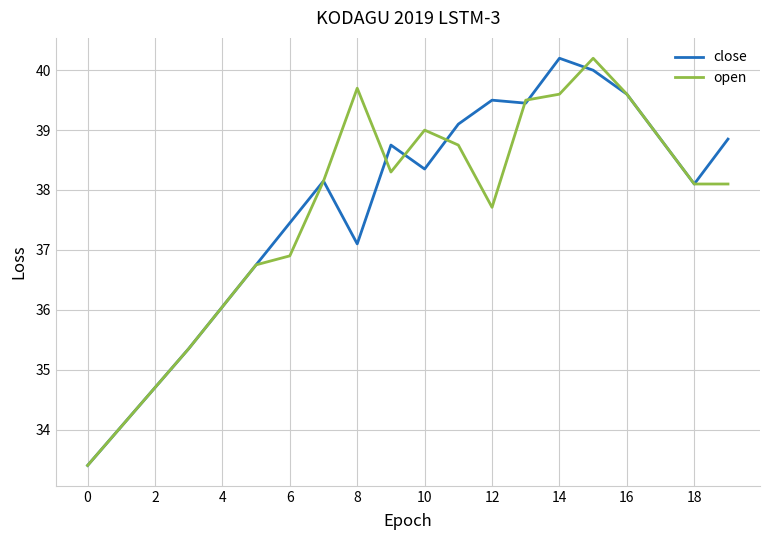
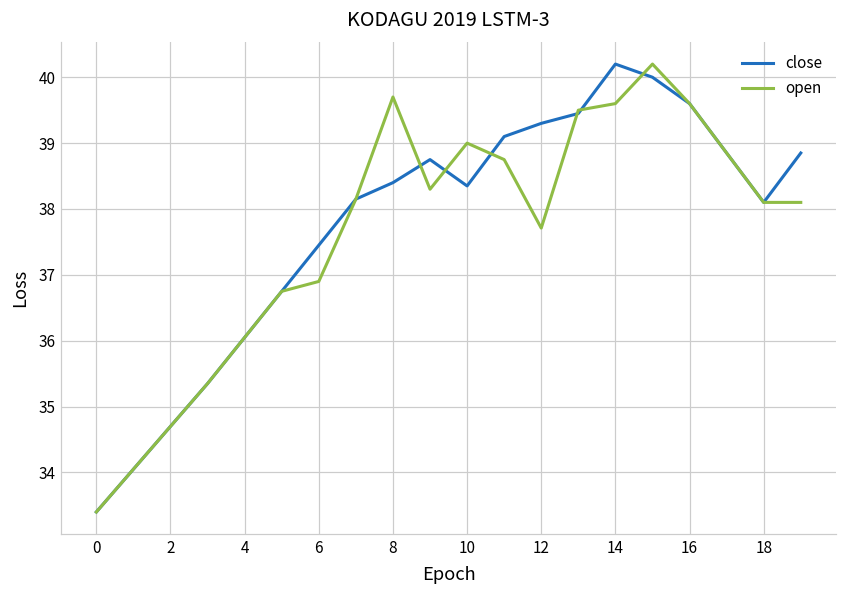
  {
    "close": {
      "6": 37.5,
-     "8": 37.1,
+     "8": 38.4,
      "10": 38.4,
-     "12": 39.5,
+     "12": 39.3,
      "14": 40.2
    },
    "open": {
      "6": 36.9,
      "8": 39.7,
      "10": 39.0,
      "12": 37.7,
      "14": 39.6
    }
  }
